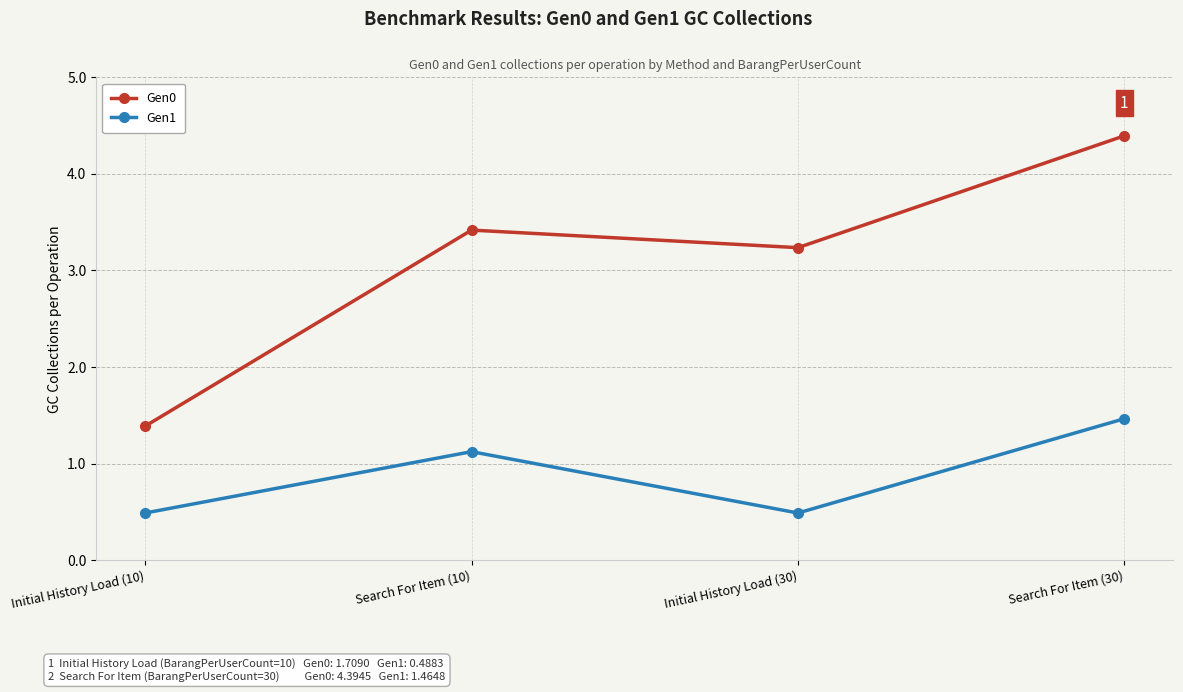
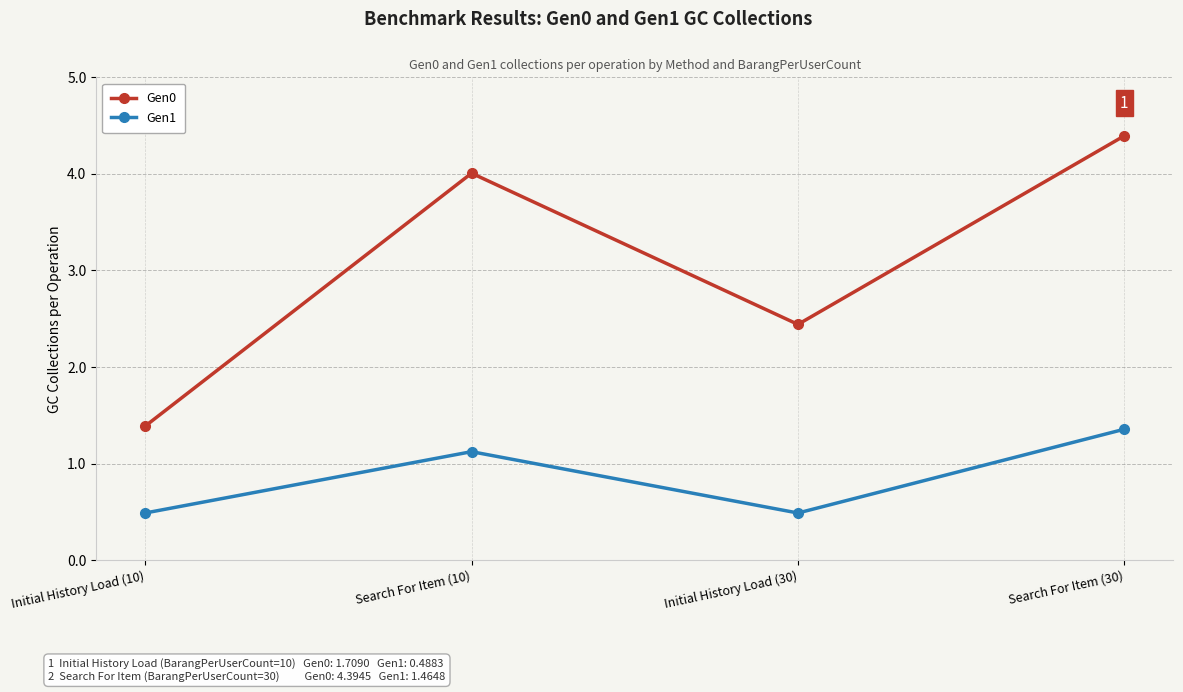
  {
    "Gen0": {
      "Initial History Load (10)": 1.4,
-     "Search For Item (10)": 3.4,
-     "Initial History Load (30)": 3.2
+     "Search For Item (10)": 4.0,
+     "Initial History Load (30)": 2.4
    },
    "Gen1": {
      "Initial History Load (10)": 0.5,
      "Search For Item (10)": 1.1,
      "Initial History Load (30)": 0.5,
-     "Search For Item (30)": 1.5
+     "Search For Item (30)": 1.4
    }
  }
